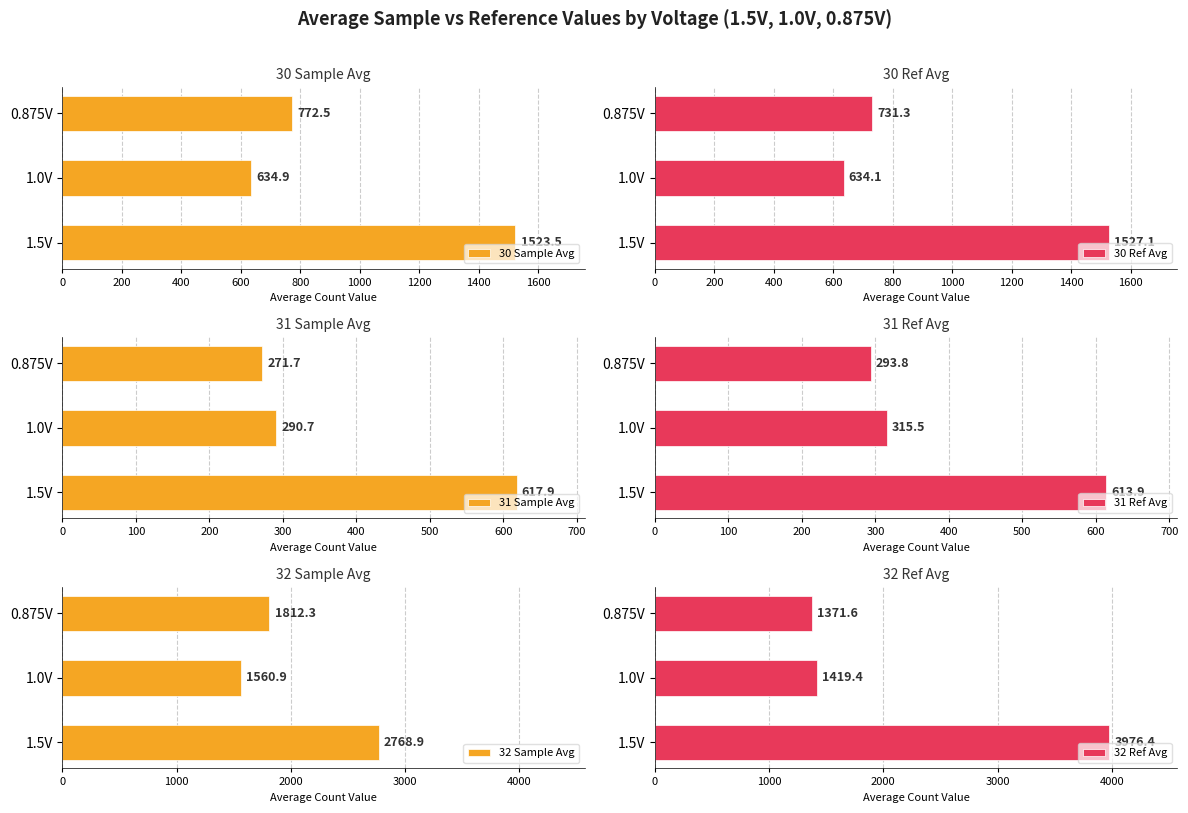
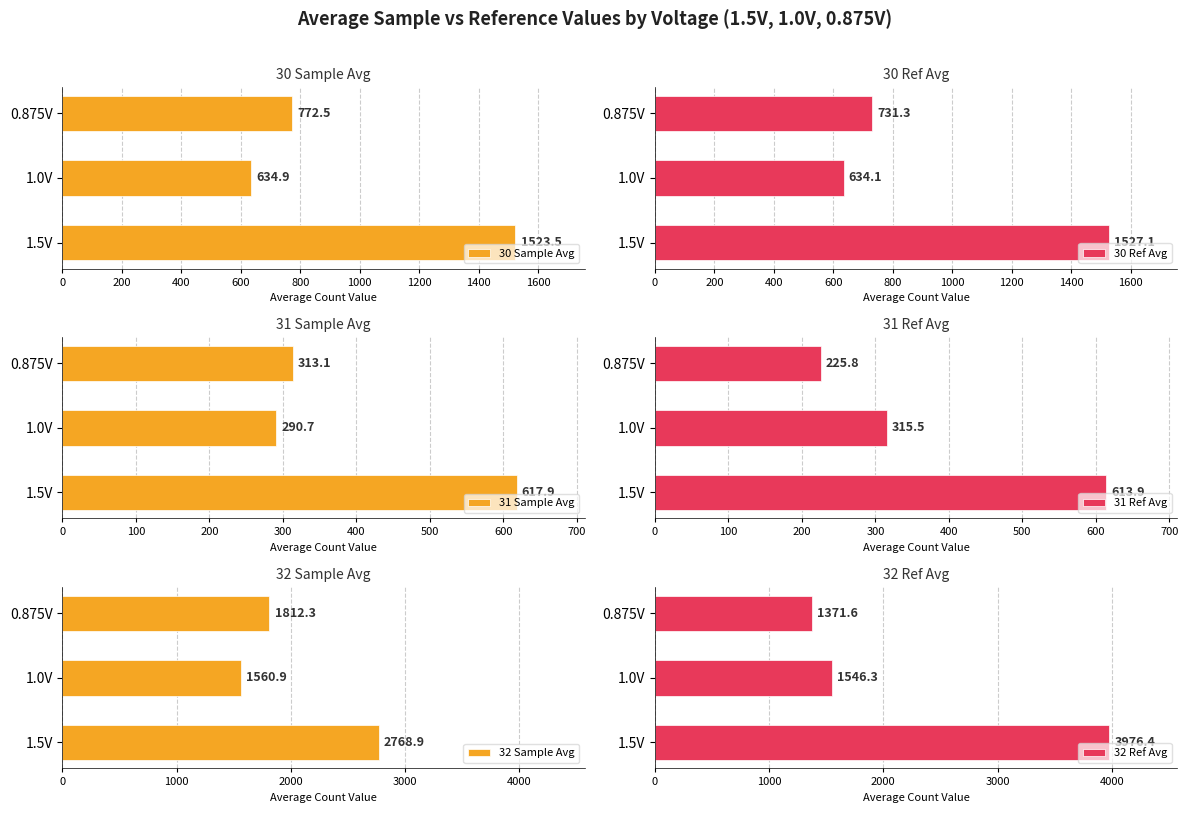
  {
    "30 Sample Avg": {
      "0.875V": 772.5,
      "1.0V": 634.9
    },
    "30 Ref Avg": {
      "0.875V": 731.3,
      "1.0V": 634.1
    },
    "31 Sample Avg": {
-     "0.875V": 271.7,
+     "0.875V": 313.1,
      "1.0V": 290.7
    },
    "31 Ref Avg": {
-     "0.875V": 293.8,
+     "0.875V": 225.8,
      "1.0V": 315.5
    },
    "32 Sample Avg": {
      "0.875V": 1812.3,
      "1.0V": 1560.9,
      "1.5V": 2768.9
    },
    "32 Ref Avg": {
      "0.875V": 1371.6,
-     "1.0V": 1419.4
+     "1.0V": 1546.3
    }
  }
